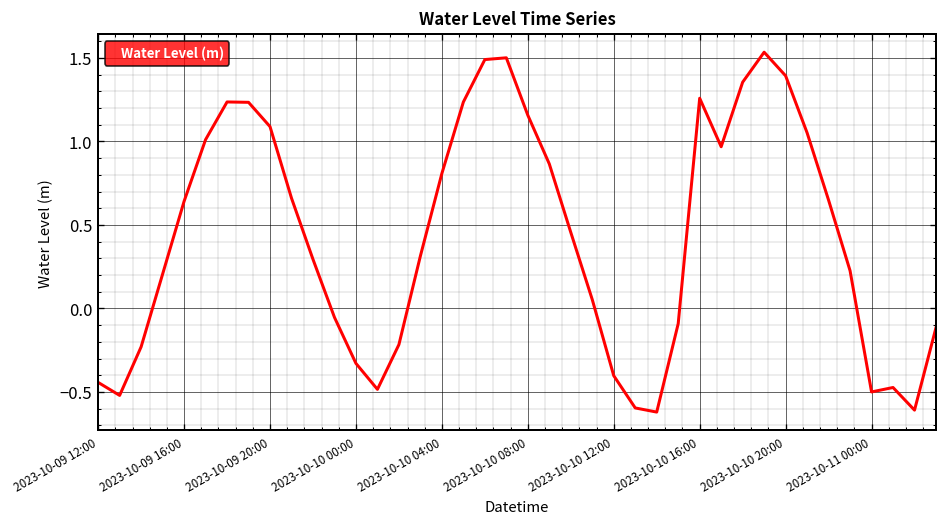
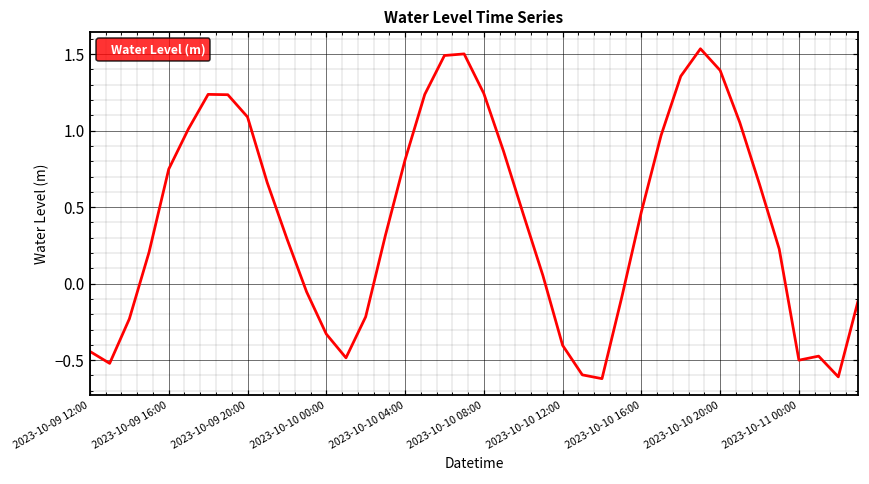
  {
    "2023-10-09 12:00": -0.44,
-   "2023-10-09 16:00": 0.64,
+   "2023-10-09 16:00": 0.75,
    "2023-10-09 20:00": 1.09,
    "2023-10-10 00:00": -0.33,
    "2023-10-10 04:00": 0.81,
-   "2023-10-10 08:00": 1.16,
+   "2023-10-10 08:00": 1.24,
    "2023-10-10 12:00": -0.40,
-   "2023-10-10 16:00": 1.26,
+   "2023-10-10 16:00": 0.47,
    "2023-10-10 20:00": 1.39,
    "2023-10-11 00:00": -0.50
  }
